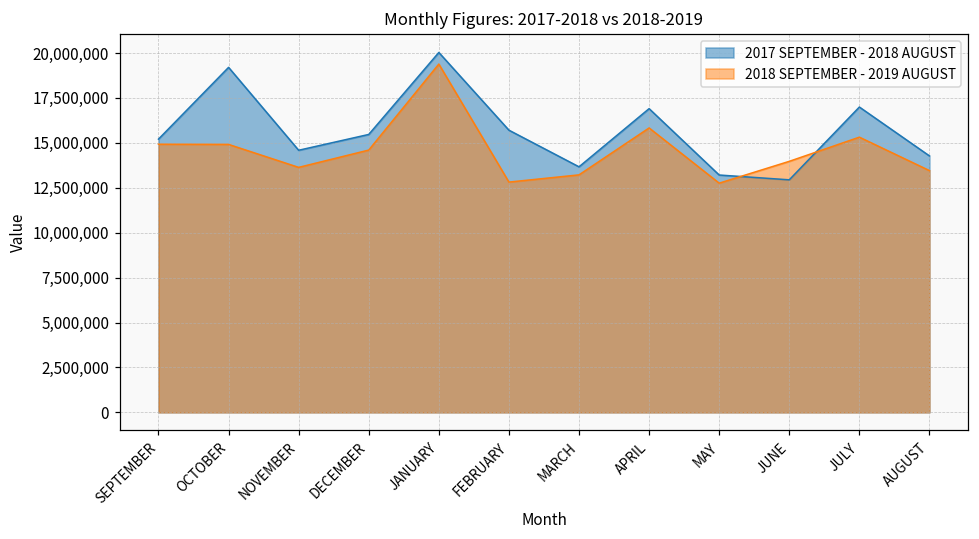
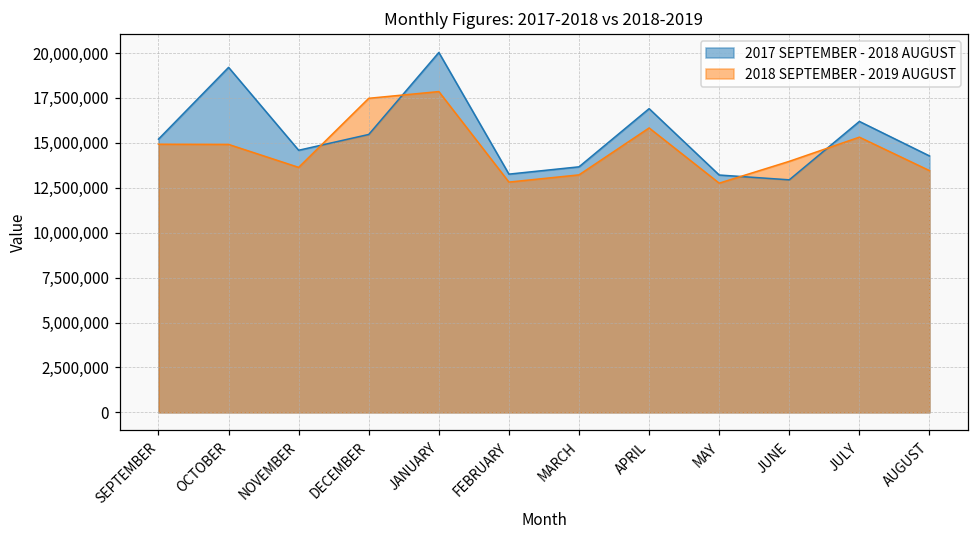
  {
    "2017 SEPTEMBER - 2018 AUGUST": {
      "SEPTEMBER": "15,200,000",
      "OCTOBER": "19,200,000",
      "NOVEMBER": "14,600,000",
      "DECEMBER": "15,500,000",
      "JANUARY": "20,000,000",
-     "FEBRUARY": "15,700,000",
+     "FEBRUARY": "13,300,000",
      "MARCH": "13,700,000",
      "APRIL": "16,900,000",
      "MAY": "13,200,000",
      "JUNE": "12,900,000",
-     "JULY": "17,000,000",
+     "JULY": "16,200,000",
      "AUGUST": "14,300,000"
    },
    "2018 SEPTEMBER - 2019 AUGUST": {
      "SEPTEMBER": "14,900,000",
      "OCTOBER": "14,900,000",
      "NOVEMBER": "13,600,000",
-     "DECEMBER": "14,600,000",
-     "JANUARY": "19,400,000",
+     "DECEMBER": "17,500,000",
+     "JANUARY": "17,900,000",
      "FEBRUARY": "12,800,000",
      "MARCH": "13,200,000",
      "APRIL": "15,800,000",
      "MAY": "12,800,000",
      "JUNE": "14,000,000",
      "JULY": "15,300,000",
      "AUGUST": "13,500,000"
    }
  }
